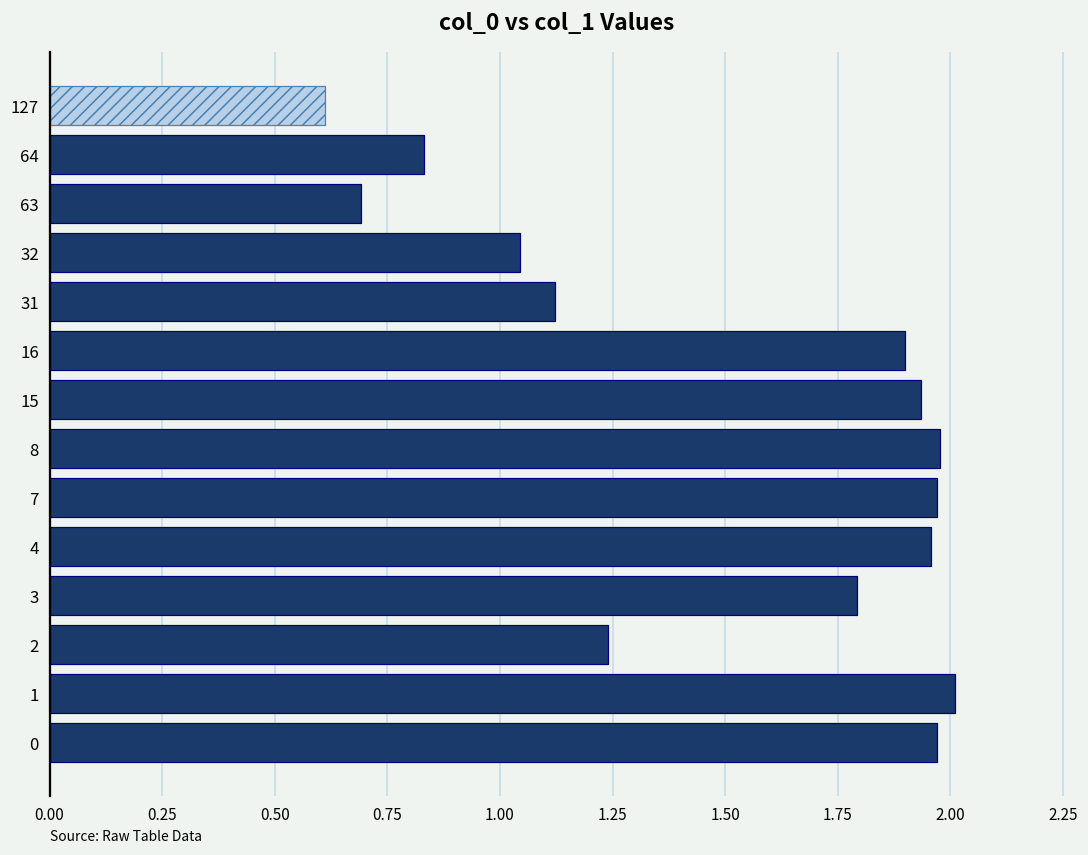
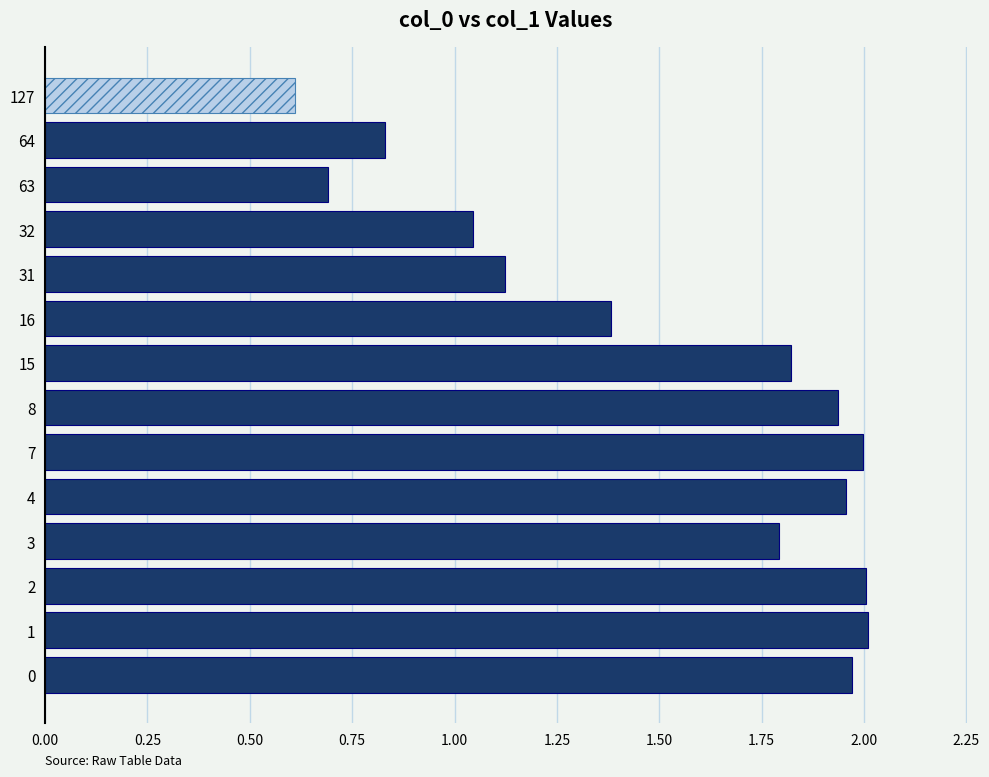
  {
    "127": 0.61,
    "64": 0.83,
    "63": 0.69,
    "32": 1.05,
    "31": 1.12,
-   "16": 1.90,
-   "15": 1.93,
-   "8": 1.98,
-   "7": 1.97,
+   "16": 1.38,
+   "15": 1.82,
+   "8": 1.94,
+   "7": 2.00,
    "4": 1.96,
    "3": 1.79,
-   "2": 1.24,
+   "2": 2.00,
    "1": 2.01,
    "0": 1.97
  }
